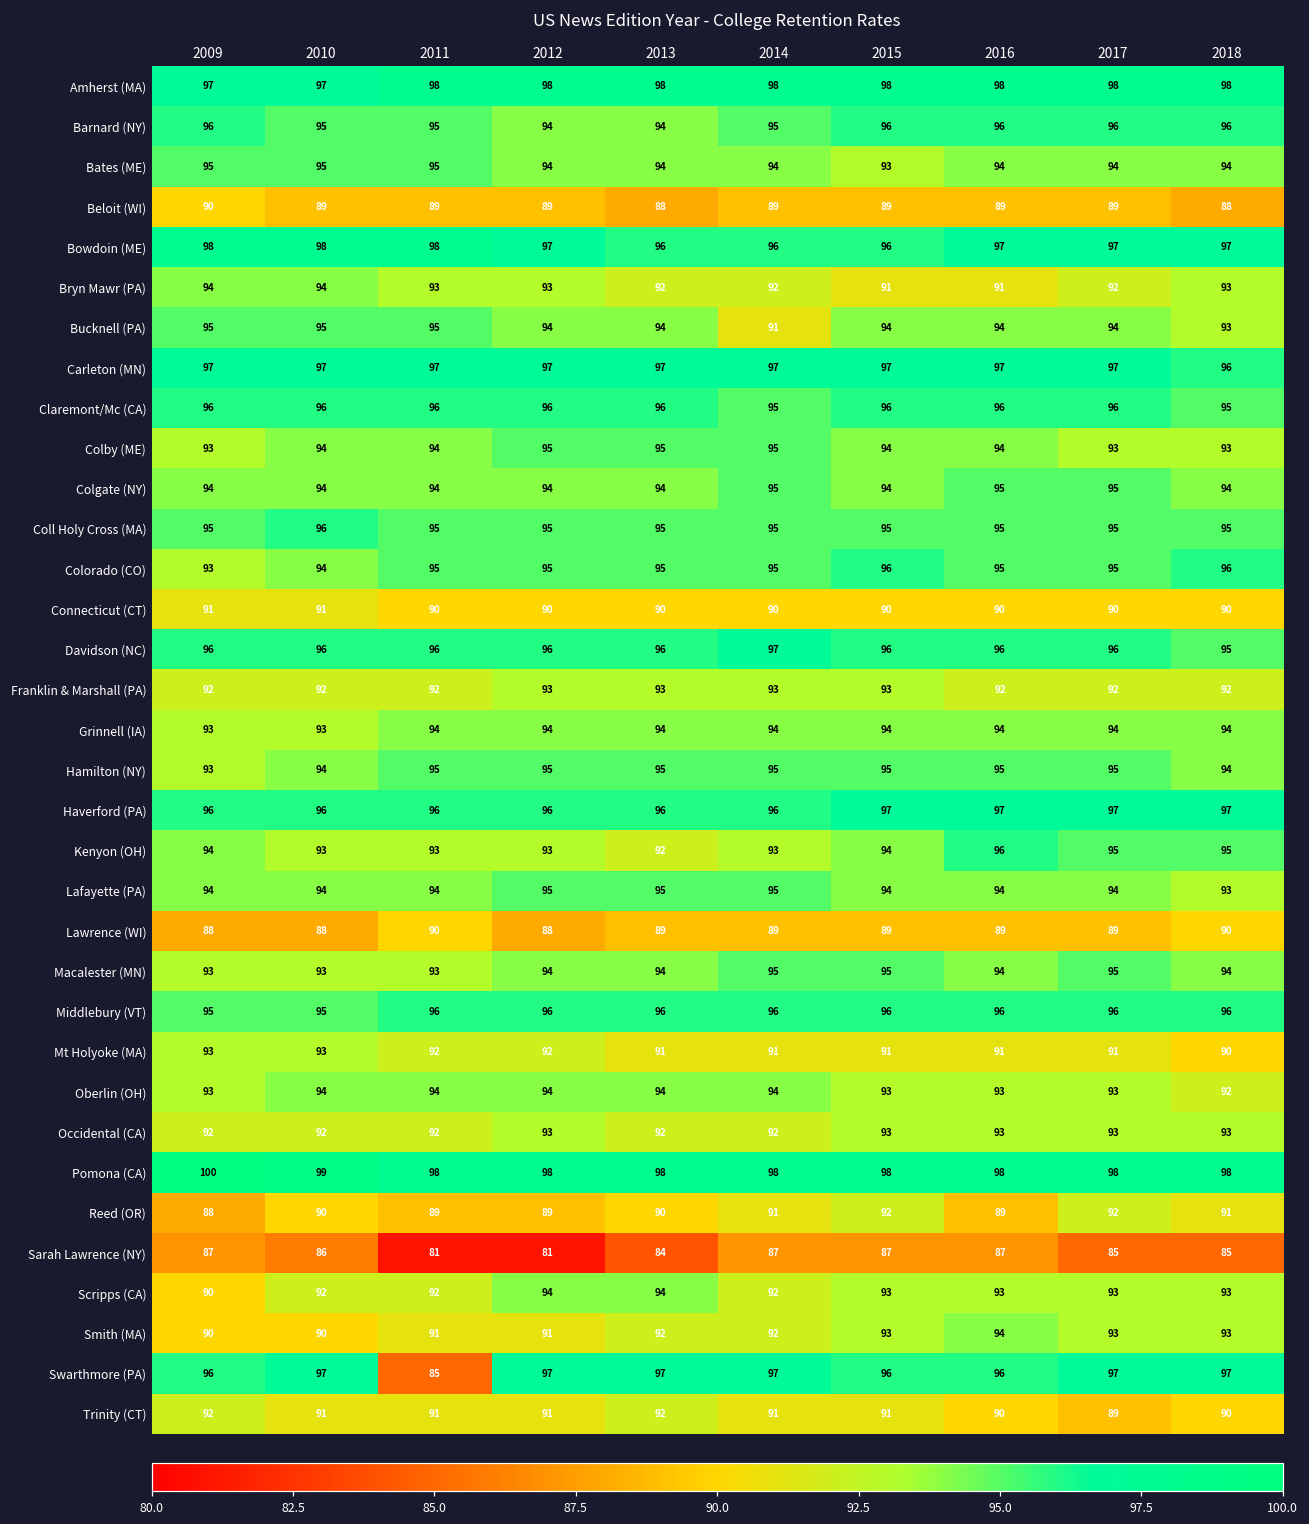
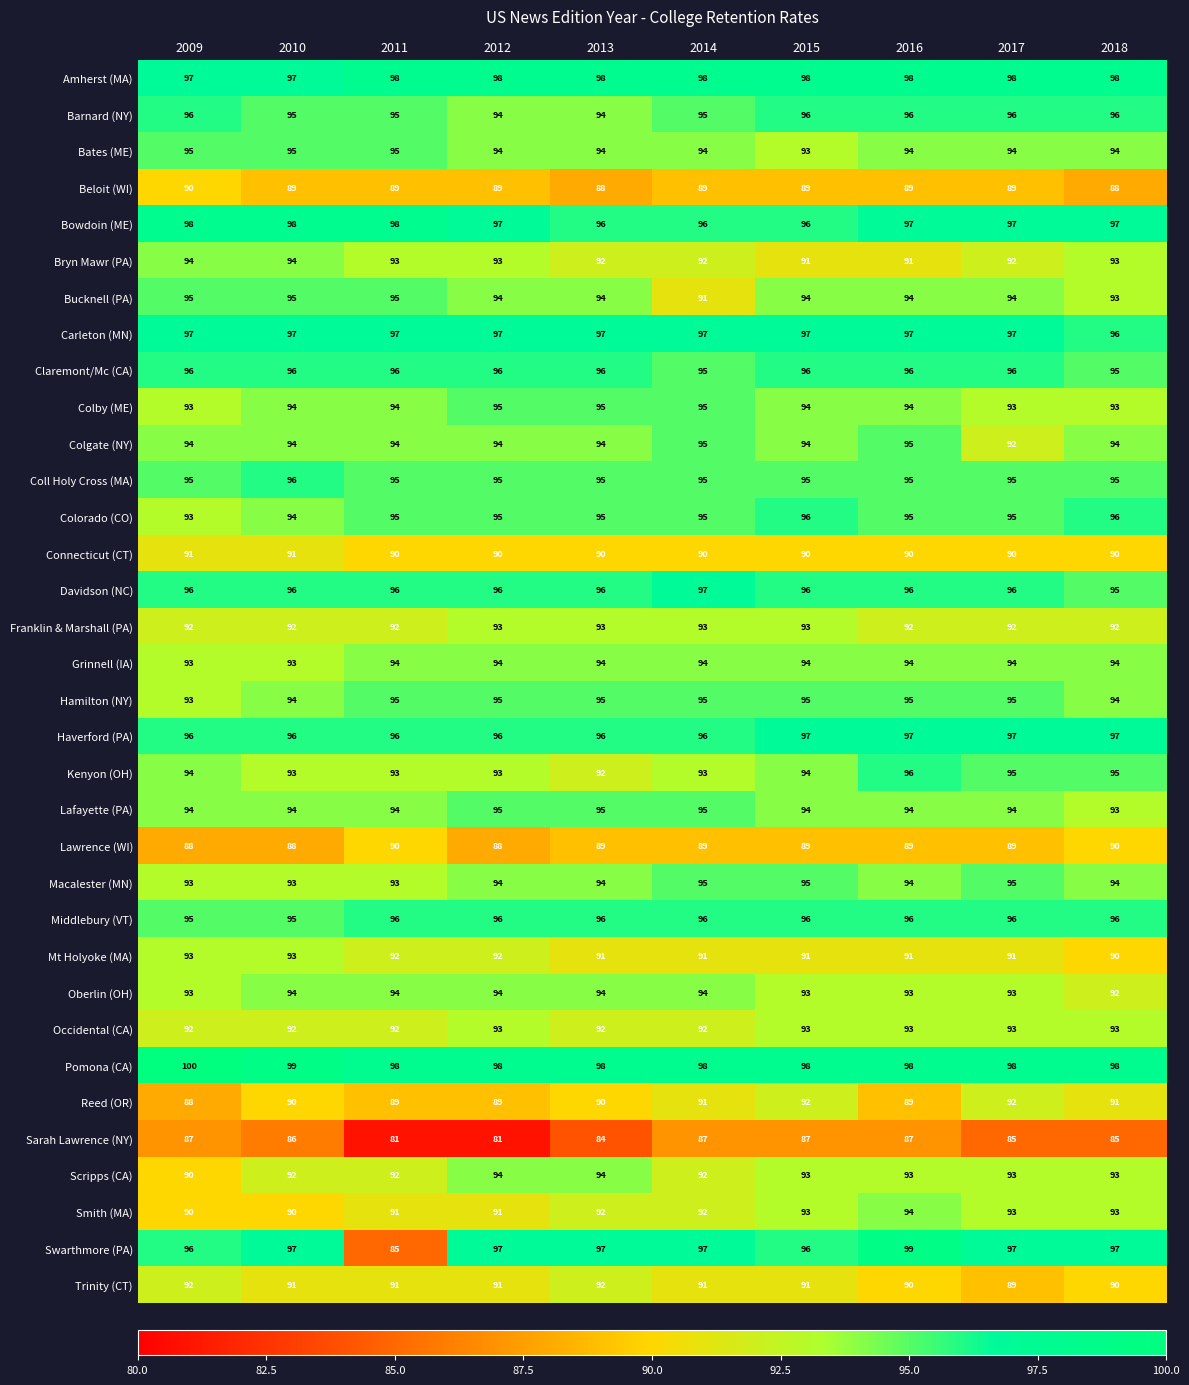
  {
    "Colgate (NY)": {
      "2009": 94,
      "2010": 94,
      "2011": 94,
      "2012": 94,
      "2013": 94,
      "2014": 95,
      "2015": 94,
      "2016": 95,
-     "2017": 95,
+     "2017": 92,
      "2018": 94
    },
    "Swarthmore (PA)": {
      "2009": 96,
      "2010": 97,
      "2011": 85,
      "2012": 97,
      "2013": 97,
      "2014": 97,
      "2015": 96,
-     "2016": 96,
+     "2016": 99,
      "2017": 97,
      "2018": 97
    }
  }
